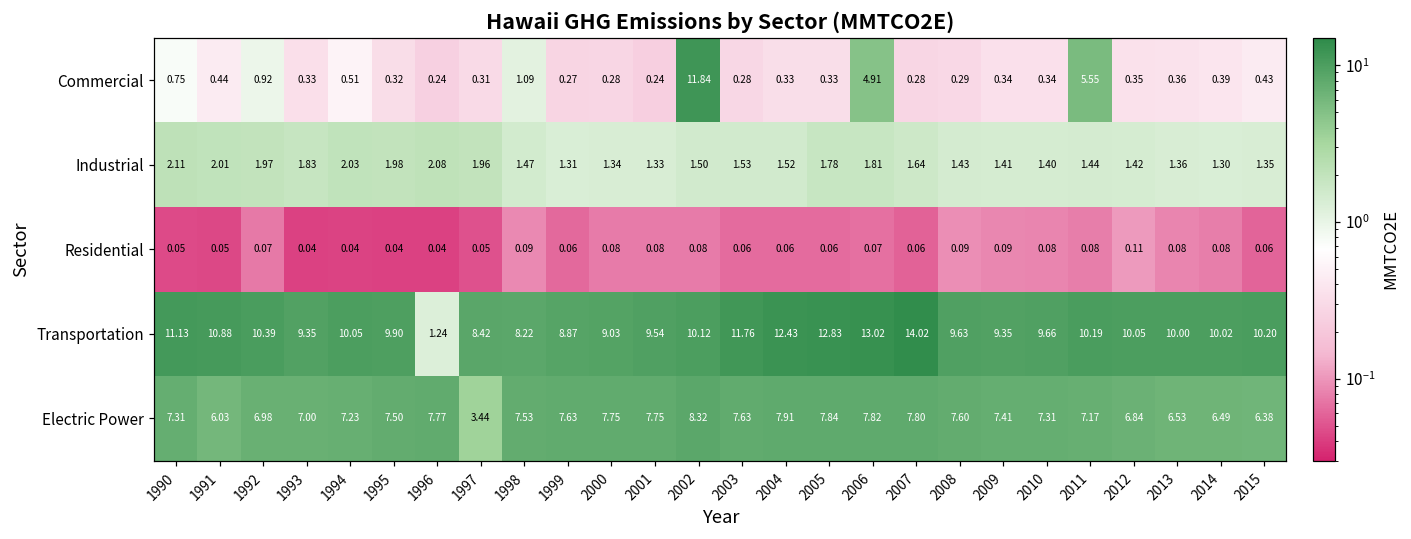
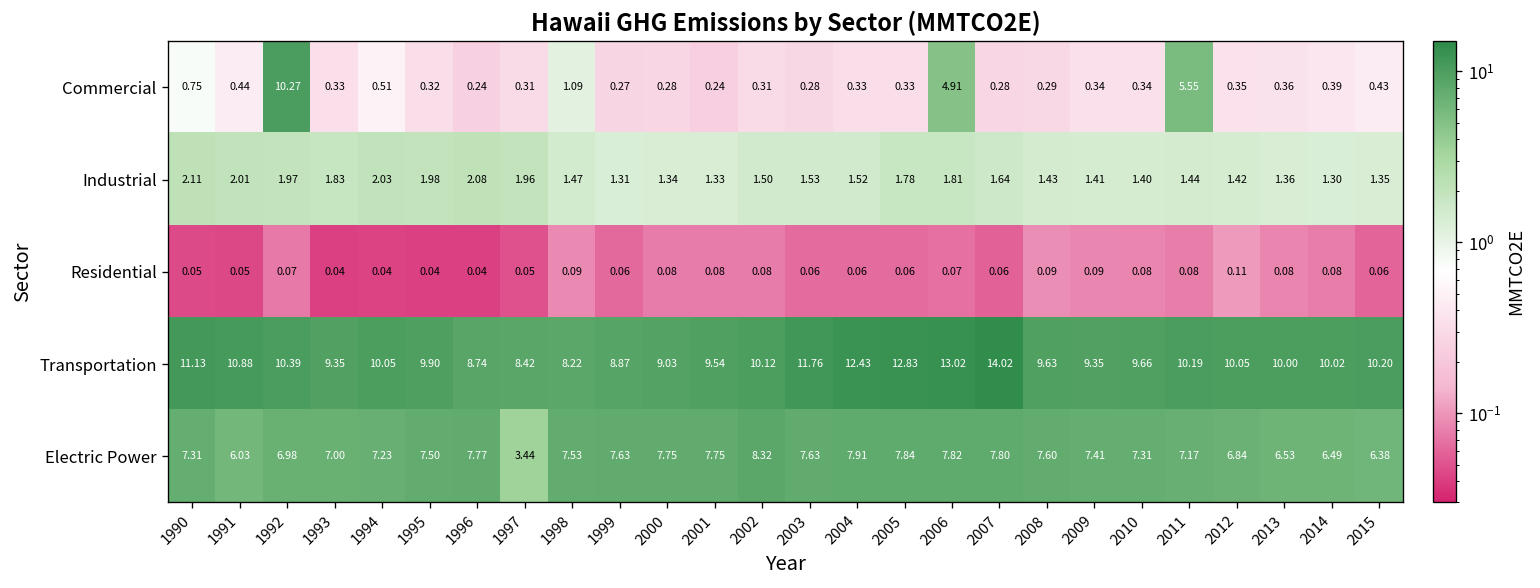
  {
    "Commercial": {
      "1990": 0.75,
      "1991": 0.44,
-     "1992": 0.92,
+     "1992": 10.27,
      "1993": 0.33,
      "1994": 0.51,
      "1995": 0.32,
      "1996": 0.24,
      "1997": 0.31,
      "1998": 1.09,
      "1999": 0.27,
      "2000": 0.28,
      "2001": 0.24,
-     "2002": 11.84,
+     "2002": 0.31,
      "2003": 0.28,
      "2004": 0.33,
      "2005": 0.33,
      "2006": 4.91,
      "2007": 0.28,
      "2008": 0.29,
      "2009": 0.34,
      "2010": 0.34,
      "2011": 5.55,
      "2012": 0.35,
      "2013": 0.36,
      "2014": 0.39,
      "2015": 0.43
    },
    "Industrial": {
      "1990": 2.11,
      "1991": 2.01,
      "1992": 1.97,
      "1993": 1.83,
      "1994": 2.03,
      "1995": 1.98,
      "1996": 2.08,
      "1997": 1.96,
      "1998": 1.47,
      "1999": 1.31,
      "2000": 1.34,
      "2001": 1.33,
      "2002": 1.50,
      "2003": 1.53,
      "2004": 1.52,
      "2005": 1.78,
      "2006": 1.81,
      "2007": 1.64,
      "2008": 1.43,
      "2009": 1.41,
      "2010": 1.40,
      "2011": 1.44,
      "2012": 1.42,
      "2013": 1.36,
      "2014": 1.30,
      "2015": 1.35
    },
    "Residential": {
      "1990": 0.05,
      "1991": 0.05,
      "1992": 0.07,
      "1993": 0.04,
      "1994": 0.04,
      "1995": 0.04,
      "1996": 0.04,
      "1997": 0.05,
      "1998": 0.09,
      "1999": 0.06,
      "2000": 0.08,
      "2001": 0.08,
      "2002": 0.08,
      "2003": 0.06,
      "2004": 0.06,
      "2005": 0.06,
      "2006": 0.07,
      "2007": 0.06,
      "2008": 0.09,
      "2009": 0.09,
      "2010": 0.08,
      "2011": 0.08,
      "2012": 0.11,
      "2013": 0.08,
      "2014": 0.08,
      "2015": 0.06
    },
    "Transportation": {
      "1990": 11.13,
      "1991": 10.88,
      "1992": 10.39,
      "1993": 9.35,
      "1994": 10.05,
      "1995": 9.90,
-     "1996": 1.24,
+     "1996": 8.74,
      "1997": 8.42,
      "1998": 8.22,
      "1999": 8.87,
      "2000": 9.03,
      "2001": 9.54,
      "2002": 10.12,
      "2003": 11.76,
      "2004": 12.43,
      "2005": 12.83,
      "2006": 13.02,
      "2007": 14.02,
      "2008": 9.63,
      "2009": 9.35,
      "2010": 9.66,
      "2011": 10.19,
      "2012": 10.05,
      "2013": 10.00,
      "2014": 10.02,
      "2015": 10.20
    },
    "Electric Power": {
      "1990": 7.31,
      "1991": 6.03,
      "1992": 6.98,
      "1993": 7.00,
      "1994": 7.23,
      "1995": 7.50,
      "1996": 7.77,
      "1997": 3.44,
      "1998": 7.53,
      "1999": 7.63,
      "2000": 7.75,
      "2001": 7.75,
      "2002": 8.32,
      "2003": 7.63,
      "2004": 7.91,
      "2005": 7.84,
      "2006": 7.82,
      "2007": 7.80,
      "2008": 7.60,
      "2009": 7.41,
      "2010": 7.31,
      "2011": 7.17,
      "2012": 6.84,
      "2013": 6.53,
      "2014": 6.49,
      "2015": 6.38
    }
  }
